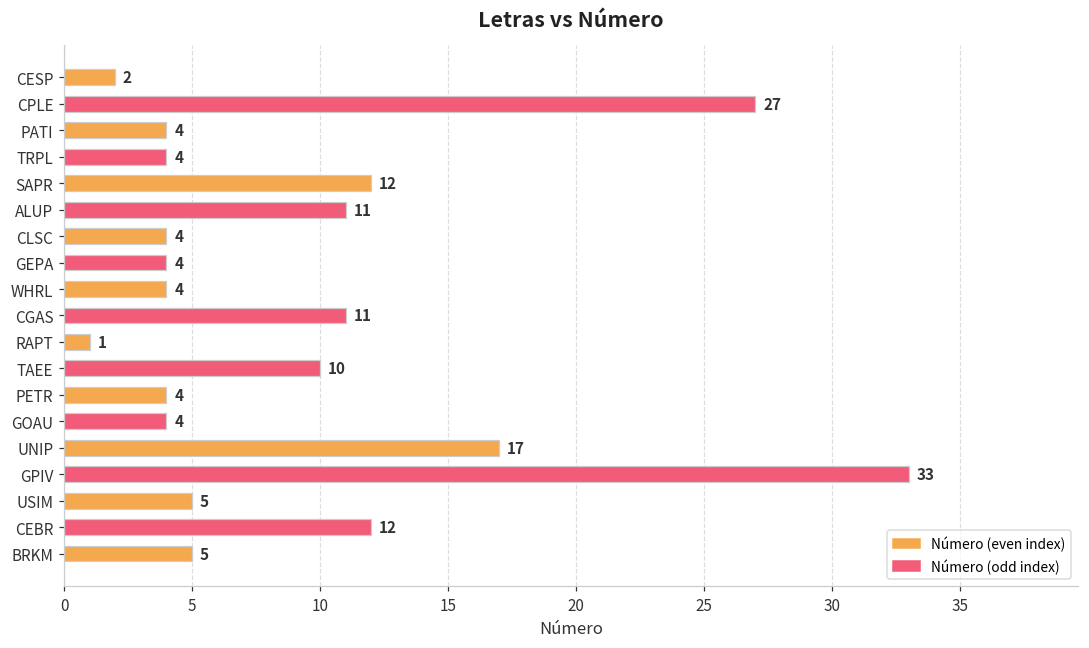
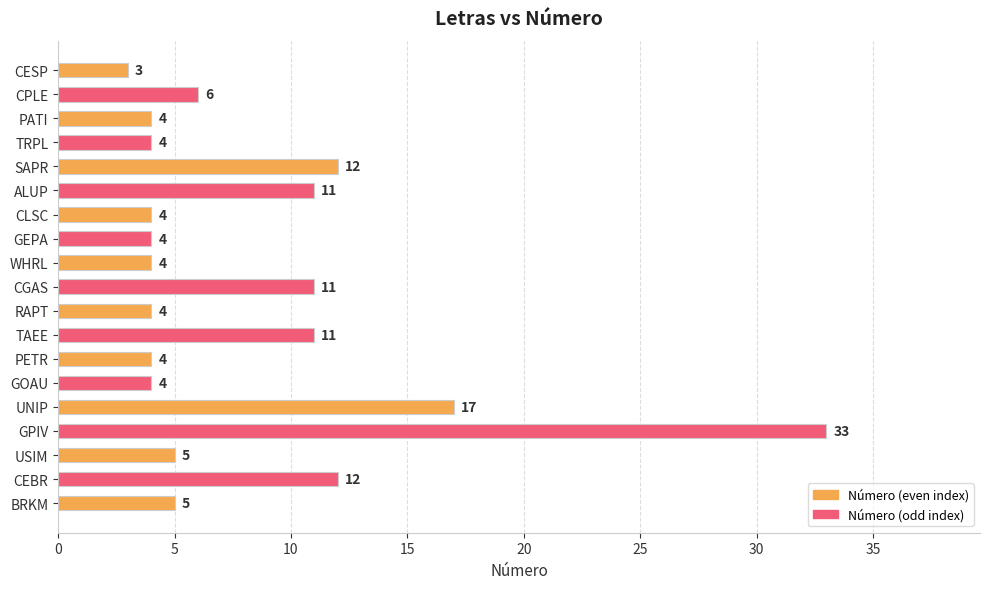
  {
-   "CESP": 2,
-   "CPLE": 27,
+   "CESP": 3,
+   "CPLE": 6,
    "PATI": 4,
    "TRPL": 4,
    "SAPR": 12,
    "ALUP": 11,
    "CLSC": 4,
    "GEPA": 4,
    "WHRL": 4,
    "CGAS": 11,
-   "RAPT": 1,
-   "TAEE": 10,
+   "RAPT": 4,
+   "TAEE": 11,
    "PETR": 4,
    "GOAU": 4,
    "UNIP": 17,
    "GPIV": 33,
    "USIM": 5,
    "CEBR": 12,
    "BRKM": 5
  }
